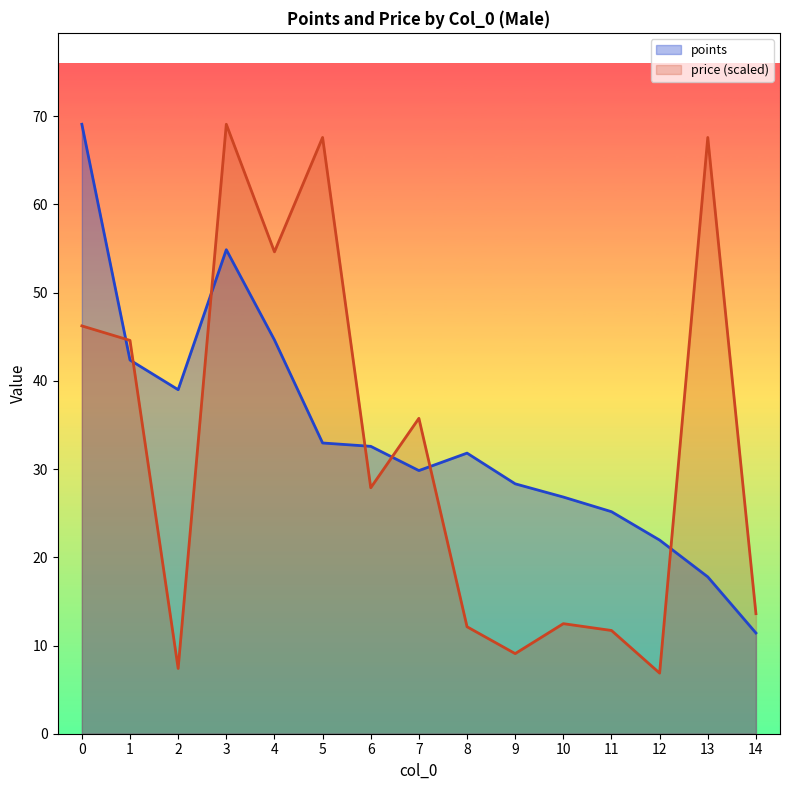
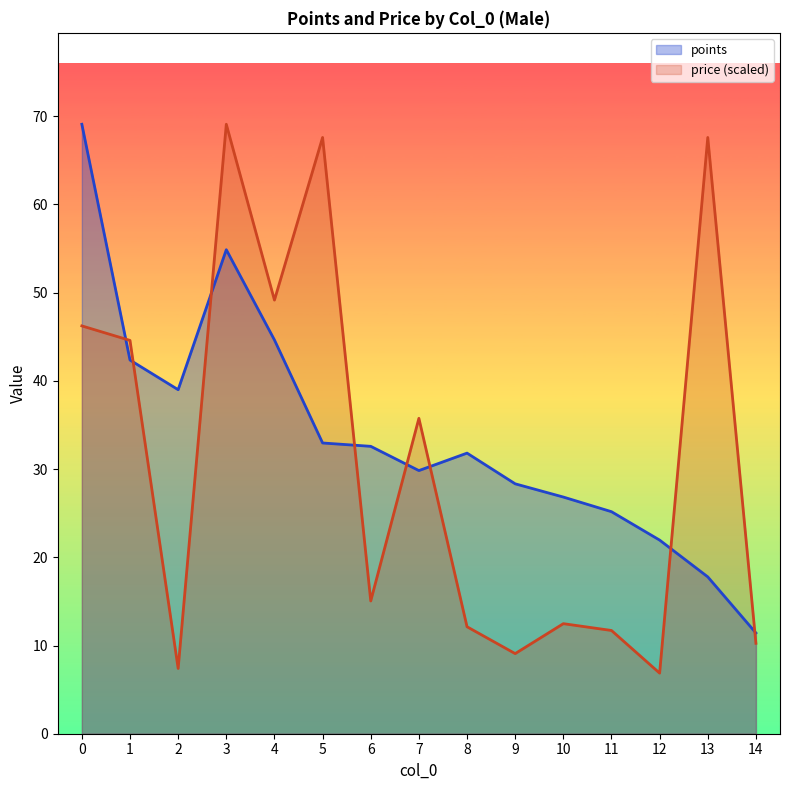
  {
    "points": {
      "0": 69,
      "1": 42,
      "2": 39,
      "3": 55,
      "4": 45,
      "5": 33,
      "6": 33,
      "7": 30,
      "8": 32,
      "9": 28,
      "10": 27,
      "11": 25,
      "12": 22,
      "13": 18,
      "14": 11
    },
    "price (scaled)": {
      "0": 46,
      "1": 45,
      "2": 7,
      "3": 69,
-     "4": 55,
+     "4": 49,
      "5": 68,
-     "6": 28,
+     "6": 15,
      "7": 36,
      "8": 12,
      "9": 9,
      "10": 12,
      "11": 12,
      "12": 7,
      "13": 68,
-     "14": 14
+     "14": 10
    }
  }
